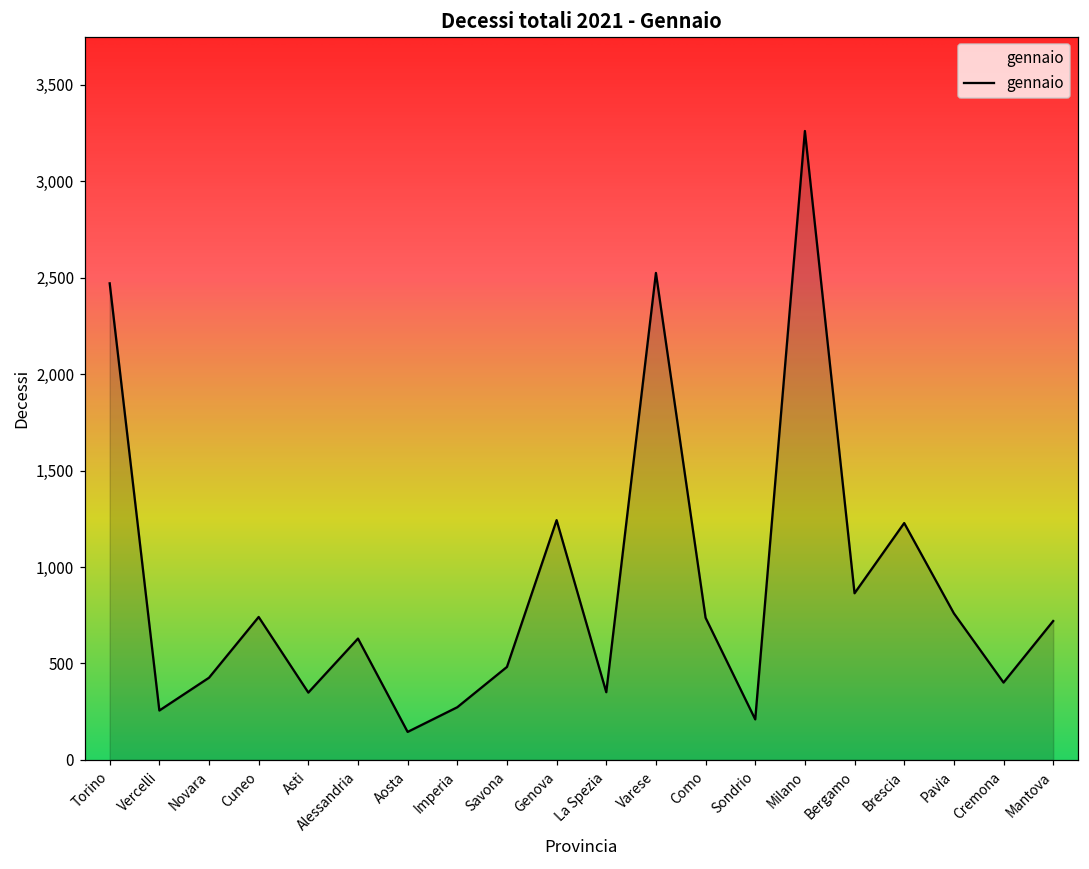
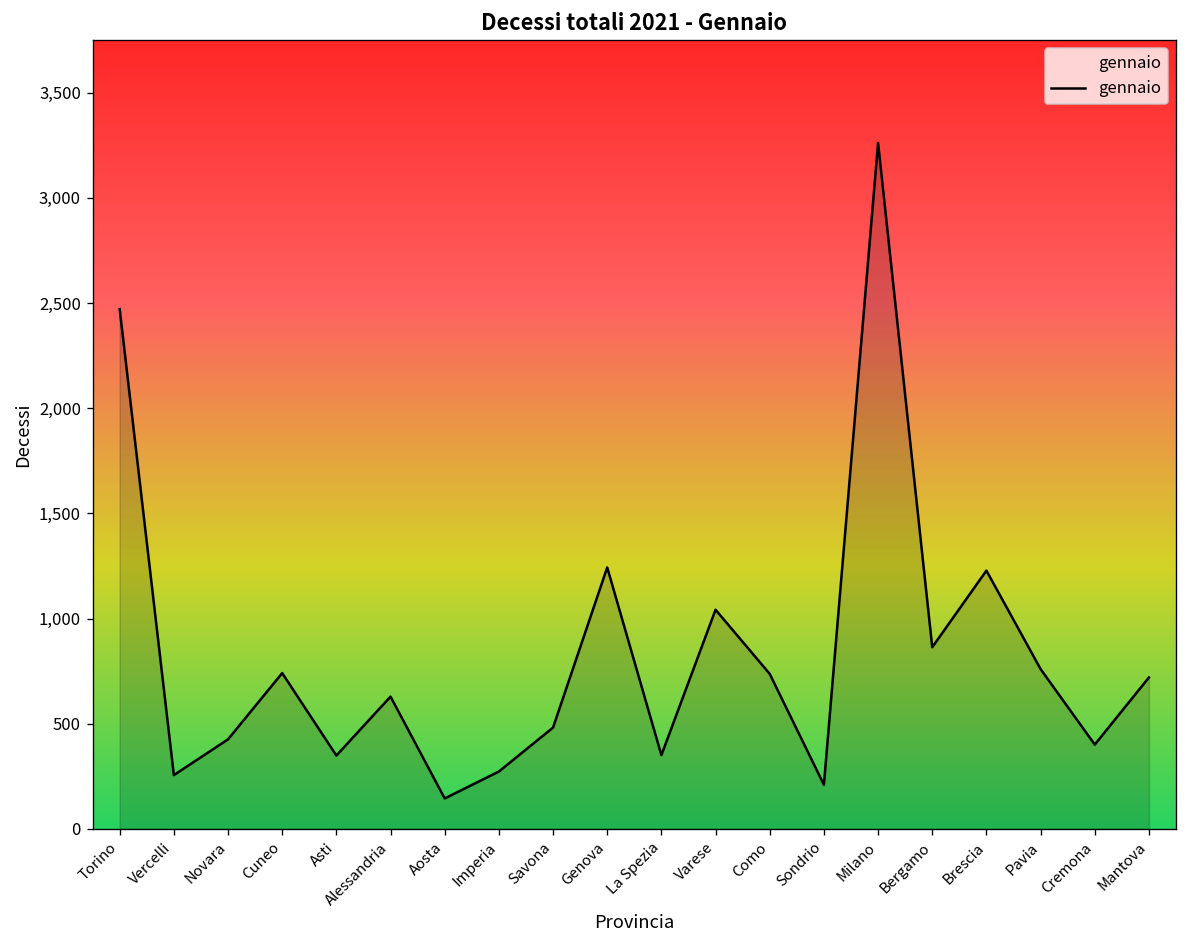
  {
    "Torino": "2,470",
    "Vercelli": "260",
    "Novara": "430",
    "Cuneo": "740",
    "Asti": "350",
    "Alessandria": "630",
    "Aosta": "150",
    "Imperia": "270",
    "Savona": "480",
    "Genova": "1,240",
    "La Spezia": "350",
-   "Varese": "2,530",
+   "Varese": "1,040",
    "Como": "740",
    "Sondrio": "210",
    "Milano": "3,260",
    "Bergamo": "860",
    "Brescia": "1,230",
    "Pavia": "760",
    "Cremona": "400",
    "Mantova": "720"
  }
